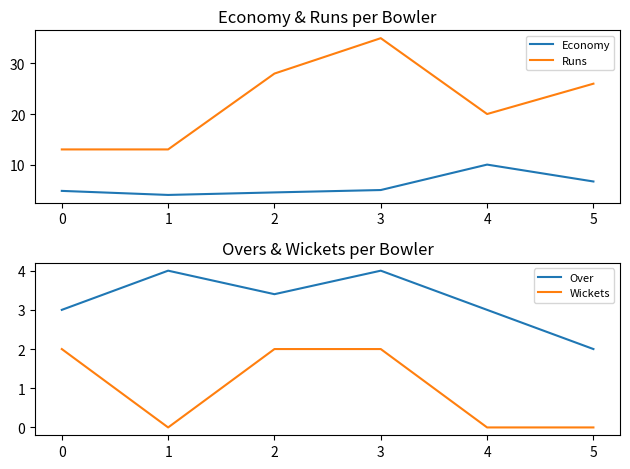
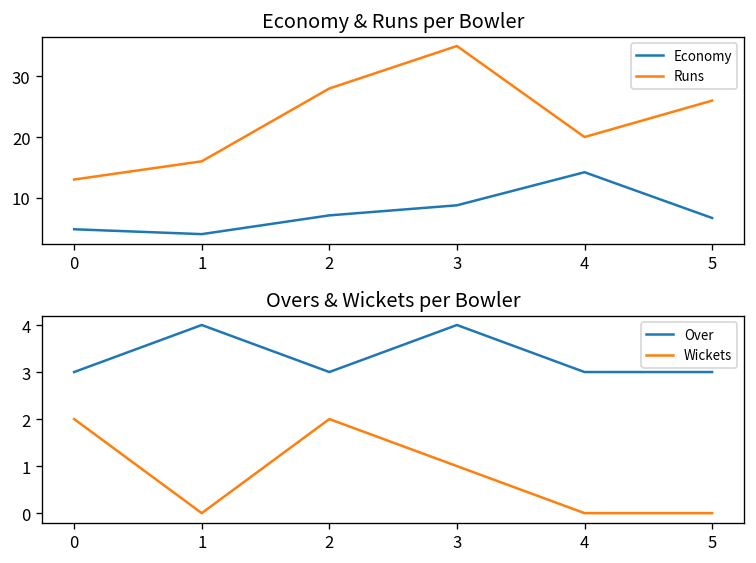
  {
    "Economy & Runs per Bowler": {
      "Economy": {
        "0": 5,
        "1": 4,
-       "2": 5,
-       "3": 5,
-       "4": 10,
+       "2": 7,
+       "3": 9,
+       "4": 14,
        "5": 7
      },
      "Runs": {
        "0": 13,
-       "1": 13,
+       "1": 16,
        "2": 28,
        "3": 35,
        "4": 20,
        "5": 26
      }
    },
    "Overs & Wickets per Bowler": {
      "Over": {
        "0": 3.0,
        "1": 4.0,
-       "2": 3.4,
+       "2": 3.0,
        "3": 4.0,
        "4": 3.0,
-       "5": 2
+       "5": 3
      },
      "Wickets": {
        "0": 2,
        "1": 0,
        "2": 2,
-       "3": 2,
+       "3": 1,
        "4": 0,
        "5": 0
      }
    }
  }
